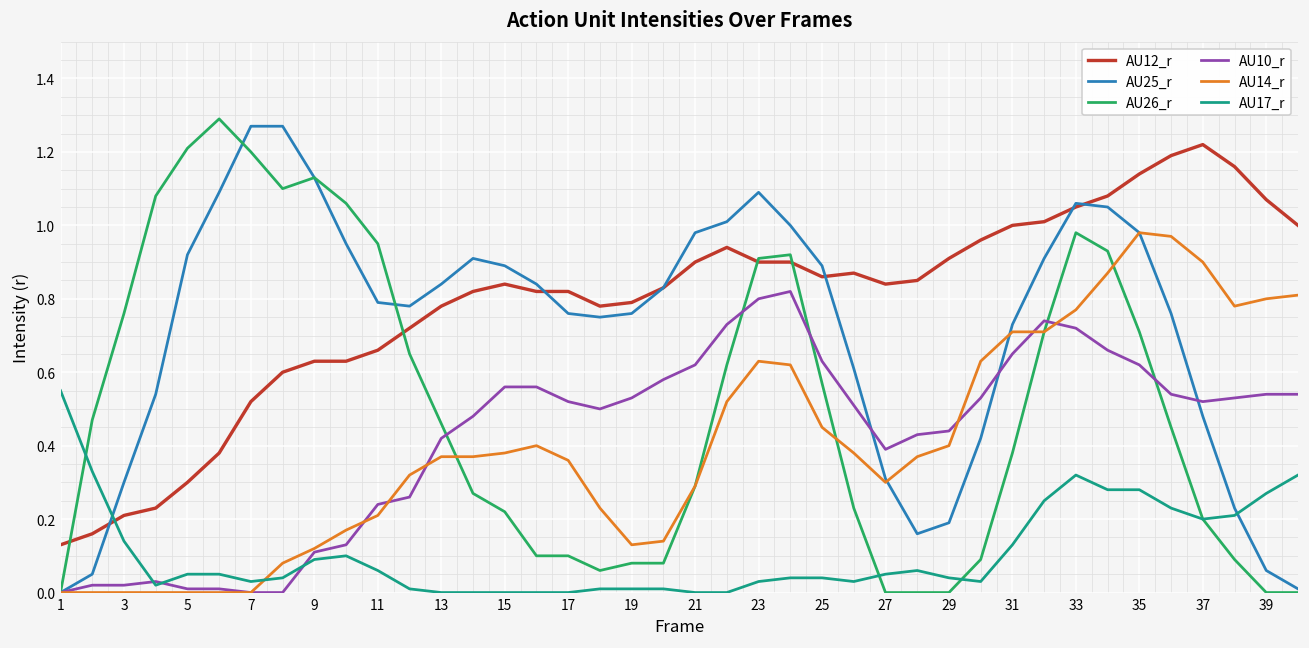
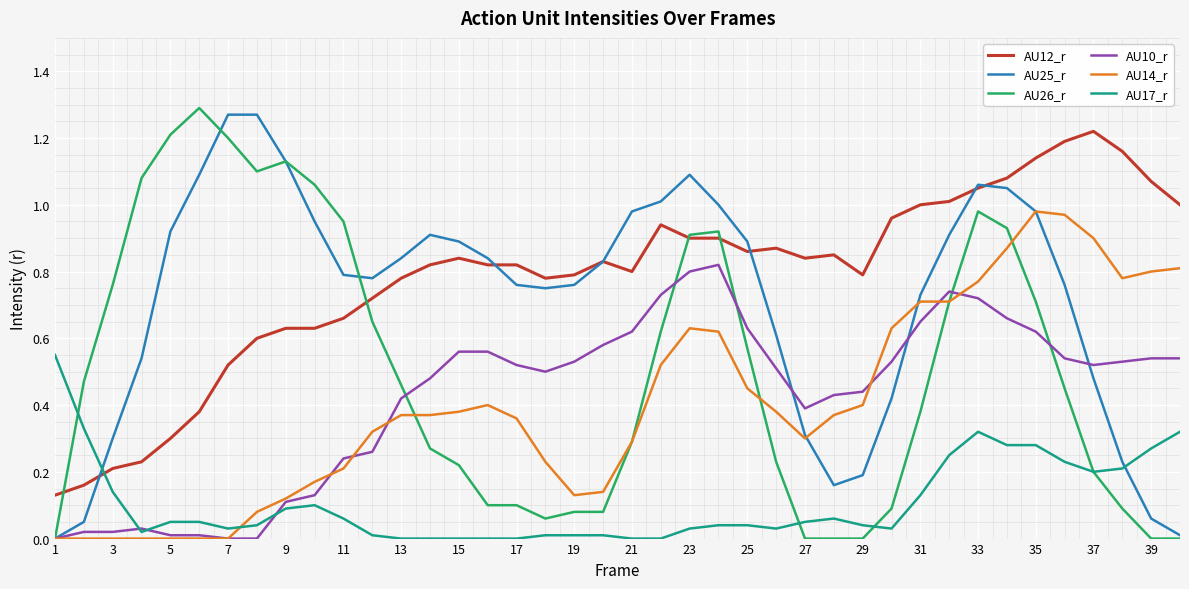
  {
    "AU12_r": {
      "1": 0.13,
      "3": 0.21,
      "5": 0.30,
      "7": 0.52,
      "9": 0.63,
      "11": 0.66,
      "13": 0.78,
      "15": 0.84,
      "17": 0.82,
      "19": 0.79,
-     "21": 0.9,
+     "21": 0.8,
      "23": 0.90,
      "25": 0.86,
      "27": 0.84,
-     "29": 0.91,
+     "29": 0.79,
      "31": 1.00,
      "33": 1.05,
      "35": 1.14,
      "37": 1.22,
      "39": 1.07
    },
    "AU25_r": {
      "3": 0.30,
      "5": 0.92,
      "7": 1.27,
      "11": 0.79,
      "13": 0.84,
      "15": 0.89,
      "17": 0.76,
      "19": 0.76,
      "21": 0.98,
      "23": 1.09,
      "25": 0.89,
      "27": 0.31,
      "29": 0.19,
      "31": 0.73,
      "33": 1.06,
      "37": 0.48,
      "39": 0.06
    },
    "AU10_r": {
      "3": 0.02,
      "5": 0.01,
      "9": 0.11,
      "11": 0.24,
      "13": 0.42,
      "15": 0.56,
      "17": 0.52,
      "19": 0.53,
      "21": 0.62,
      "23": 0.80,
      "25": 0.63,
      "27": 0.39,
      "29": 0.44,
      "31": 0.65,
      "33": 0.72,
      "35": 0.62,
      "37": 0.52,
      "39": 0.54
    },
    "AU14_r": {
      "3": 0.00,
      "5": 0.00,
      "9": 0.12,
      "11": 0.21,
      "13": 0.37,
      "15": 0.38,
      "17": 0.36,
      "19": 0.13,
      "23": 0.63,
      "25": 0.45,
      "27": 0.30,
      "29": 0.40,
      "31": 0.71,
      "33": 0.77,
      "37": 0.90,
      "39": 0.80
    }
  }
